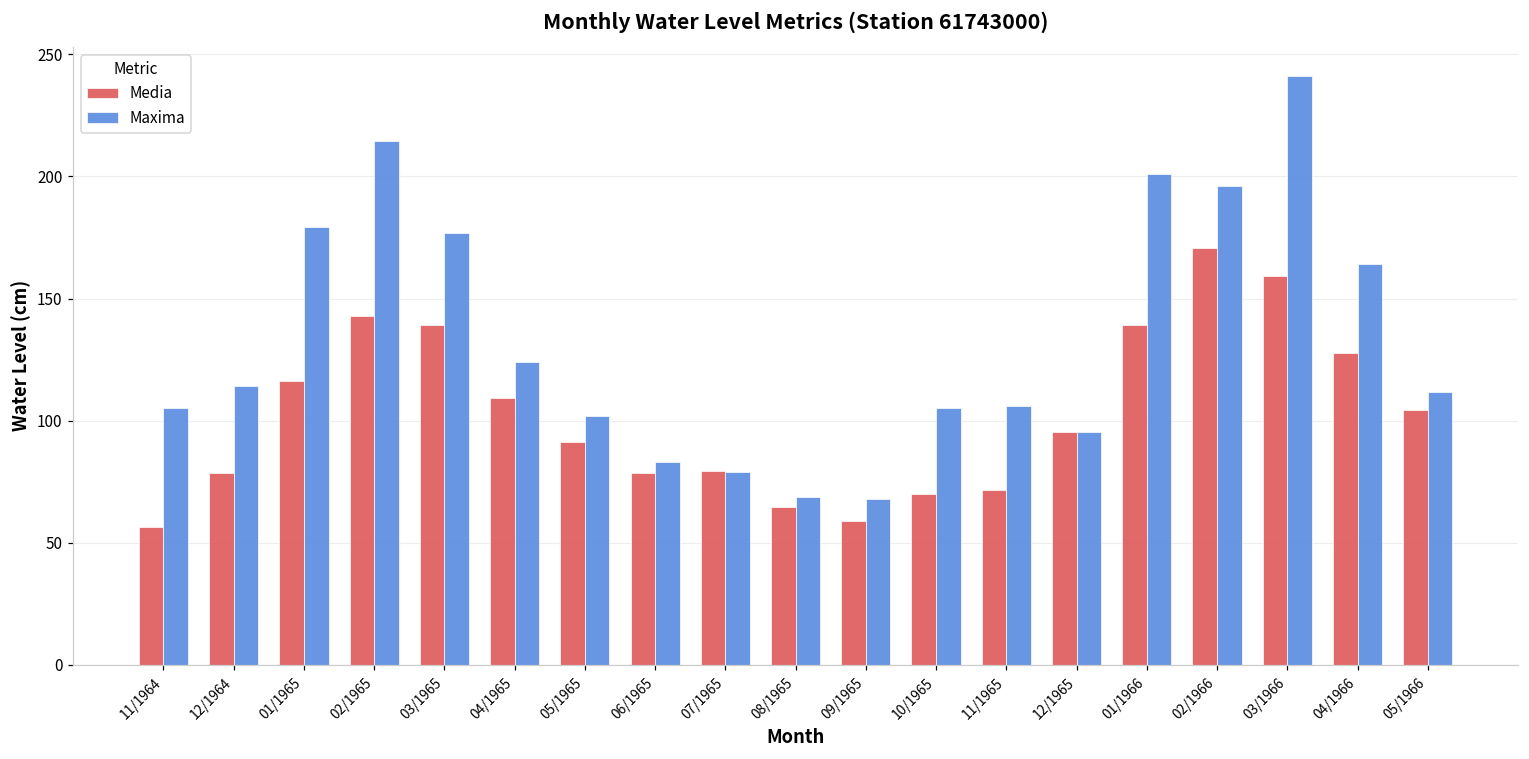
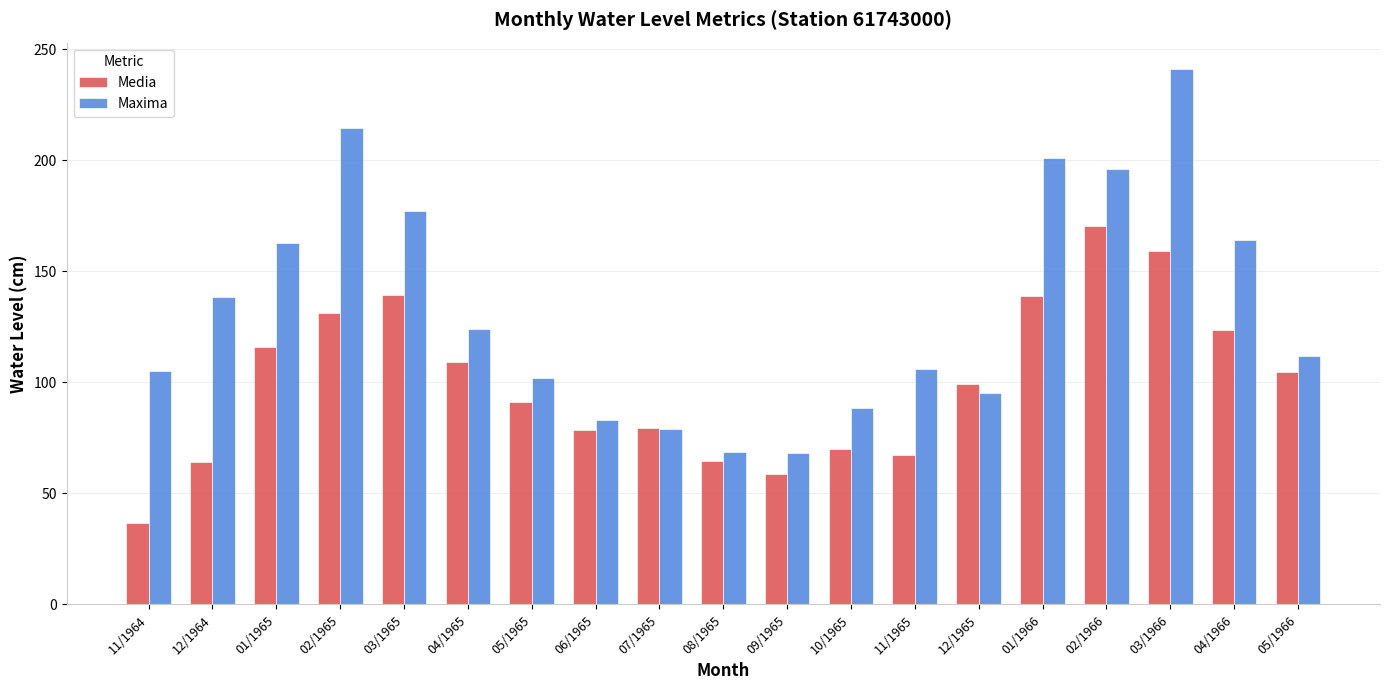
  {
    "Media": {
-     "11/1964": 56,
-     "12/1964": 78,
+     "11/1964": 37,
+     "12/1964": 64,
      "01/1965": 116,
-     "02/1965": 143,
+     "02/1965": 131,
      "03/1965": 139,
      "04/1965": 109,
      "05/1965": 91,
      "06/1965": 79,
      "07/1965": 79,
      "08/1965": 65,
      "09/1965": 59,
      "10/1965": 70,
-     "11/1965": 72,
-     "12/1965": 95,
+     "11/1965": 67,
+     "12/1965": 99,
      "01/1966": 139,
      "02/1966": 171,
      "03/1966": 159,
-     "04/1966": 128,
+     "04/1966": 124,
      "05/1966": 105
    },
    "Maxima": {
      "11/1964": 105,
-     "12/1964": 114,
-     "01/1965": 179,
+     "12/1964": 139,
+     "01/1965": 163,
      "02/1965": 215,
      "03/1965": 177,
      "04/1965": 124,
      "05/1965": 102,
      "06/1965": 83,
      "07/1965": 79,
      "08/1965": 69,
      "09/1965": 68,
-     "10/1965": 105,
+     "10/1965": 88,
      "11/1965": 106,
      "12/1965": 95,
      "01/1966": 201,
      "02/1966": 196,
      "03/1966": 241,
      "04/1966": 164,
      "05/1966": 112
    }
  }
